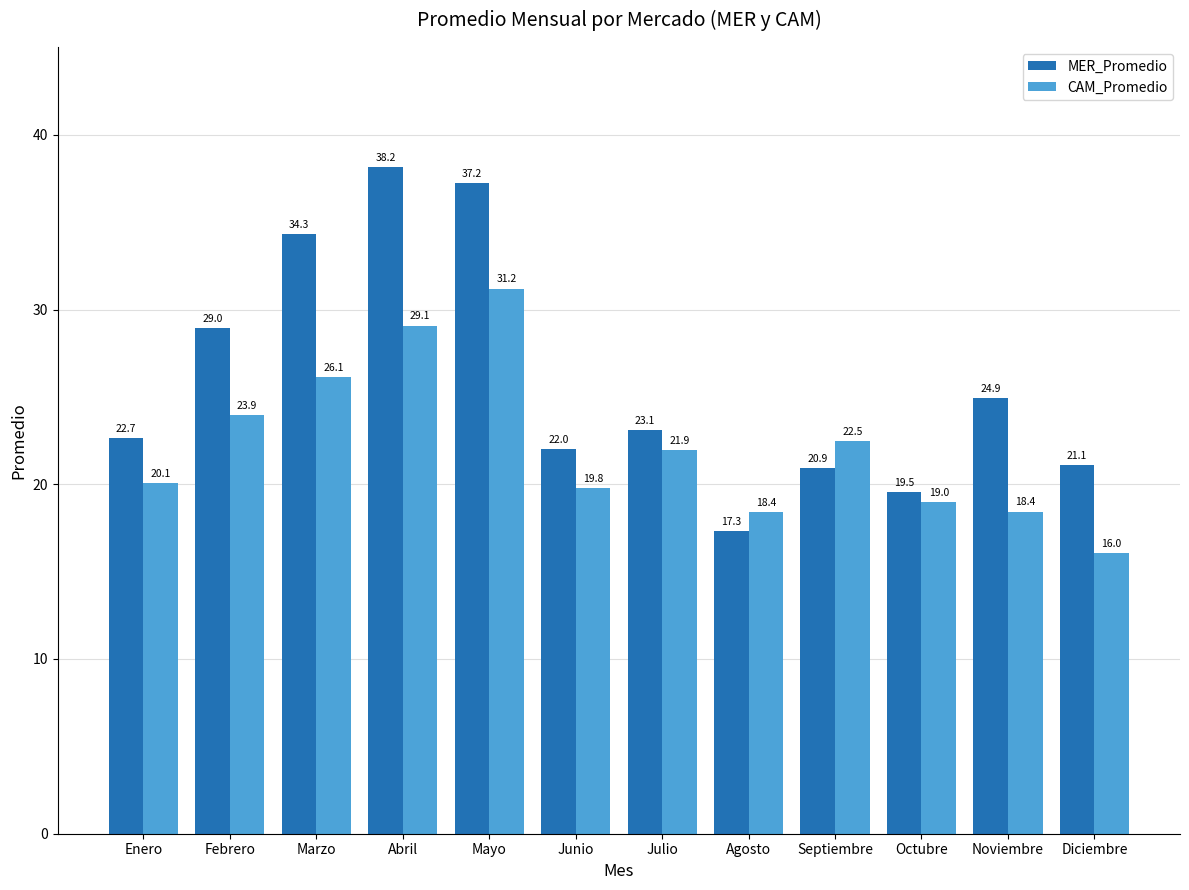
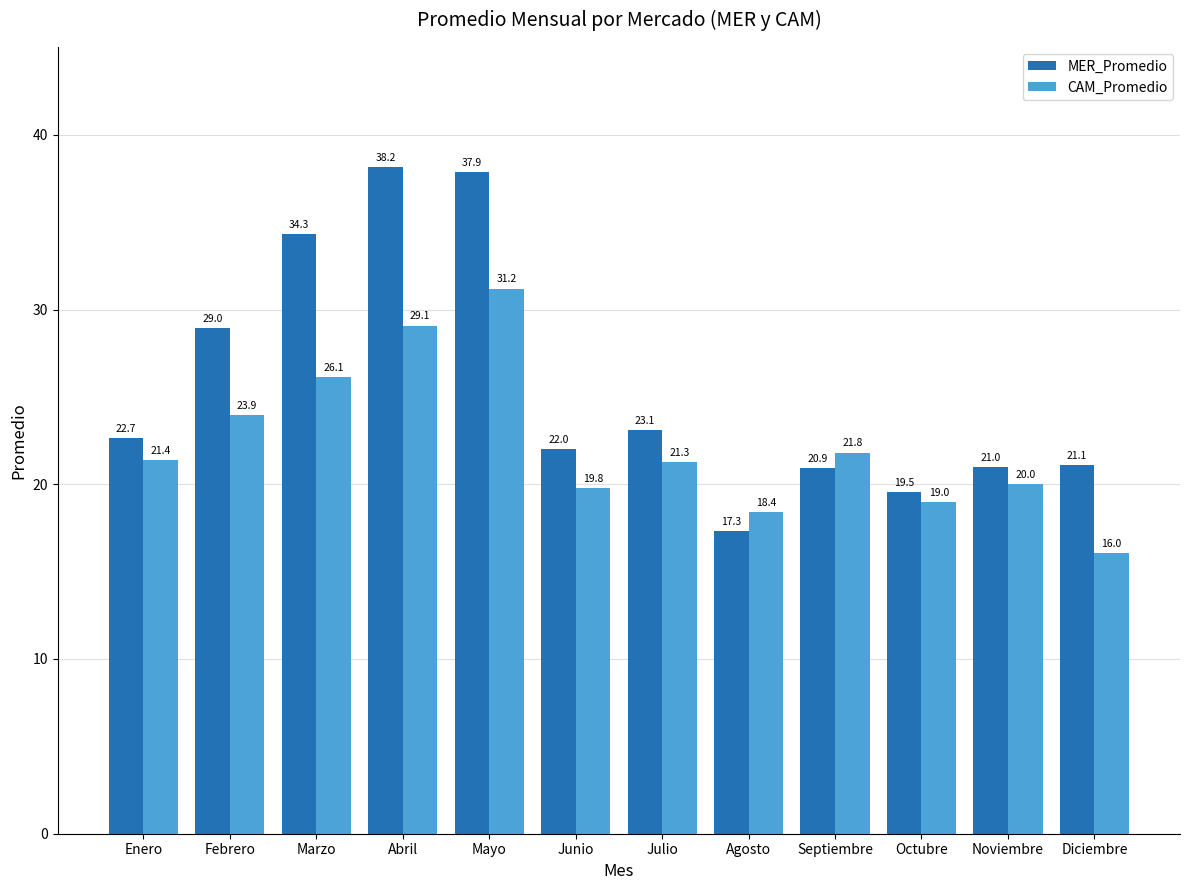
  {
    "MER_Promedio": {
      "Enero": 22.7,
      "Febrero": 29.0,
      "Marzo": 34.3,
      "Abril": 38.2,
-     "Mayo": 37.2,
+     "Mayo": 37.9,
      "Junio": 22.0,
      "Julio": 23.1,
      "Agosto": 17.3,
      "Septiembre": 20.9,
      "Octubre": 19.5,
-     "Noviembre": 24.9,
+     "Noviembre": 21.0,
      "Diciembre": 21.1
    },
    "CAM_Promedio": {
-     "Enero": 20.1,
+     "Enero": 21.4,
      "Febrero": 23.9,
      "Marzo": 26.1,
      "Abril": 29.1,
      "Mayo": 31.2,
      "Junio": 19.8,
-     "Julio": 21.9,
+     "Julio": 21.3,
      "Agosto": 18.4,
-     "Septiembre": 22.5,
+     "Septiembre": 21.8,
      "Octubre": 19.0,
-     "Noviembre": 18.4,
+     "Noviembre": 20.0,
      "Diciembre": 16.0
    }
  }
